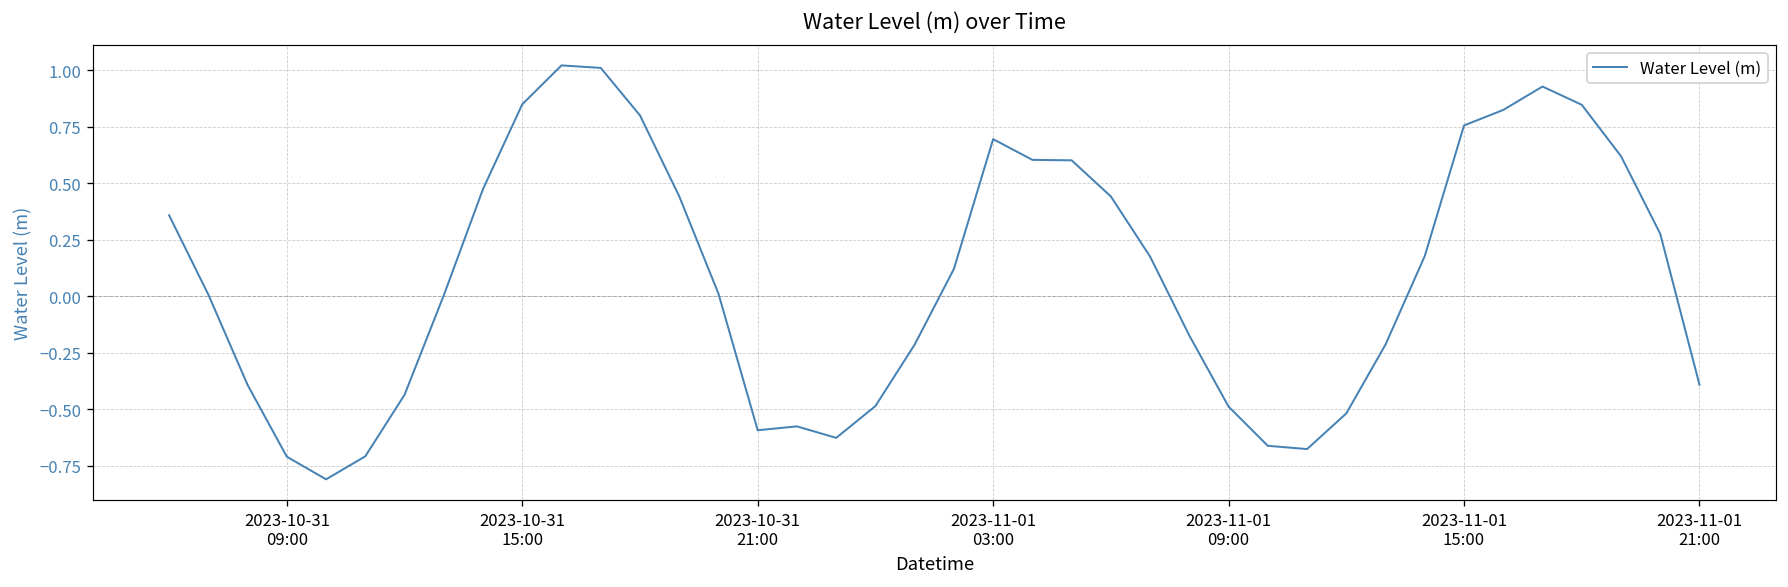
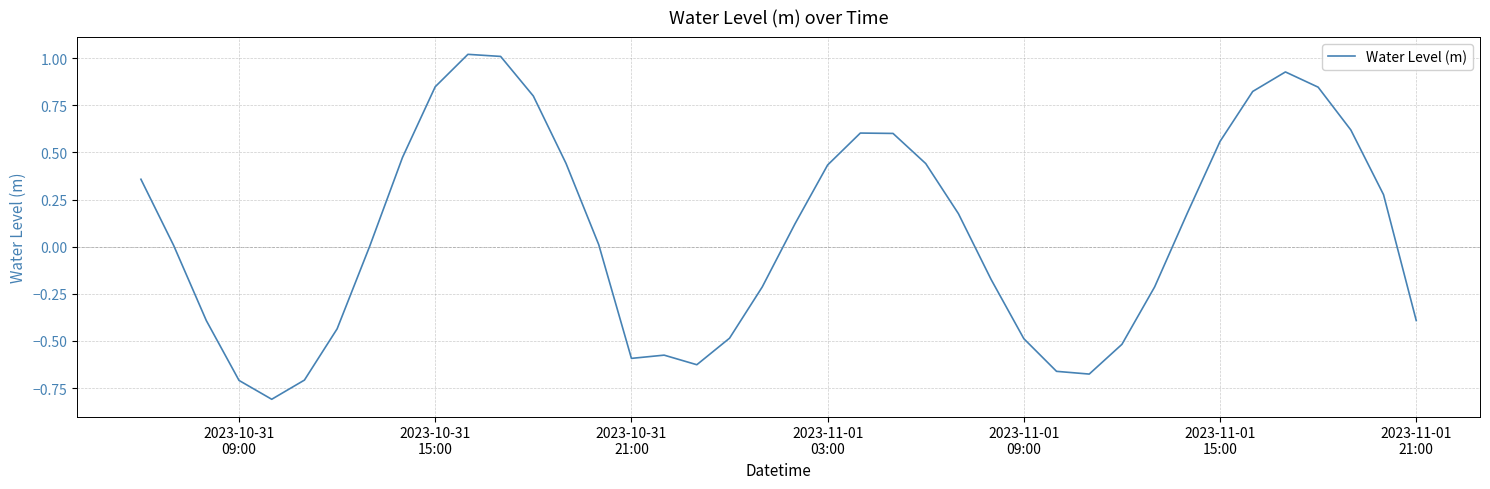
  {
    "2023-10-31 09:00": -0.71,
    "2023-10-31 15:00": 0.85,
    "2023-10-31 21:00": -0.59,
-   "2023-11-01 03:00": 0.69,
+   "2023-11-01 03:00": 0.43,
    "2023-11-01 09:00": -0.49,
-   "2023-11-01 15:00": 0.76,
+   "2023-11-01 15:00": 0.56,
    "2023-11-01 21:00": -0.39
  }
